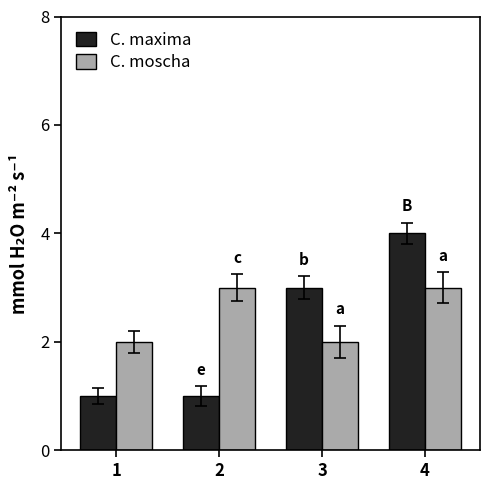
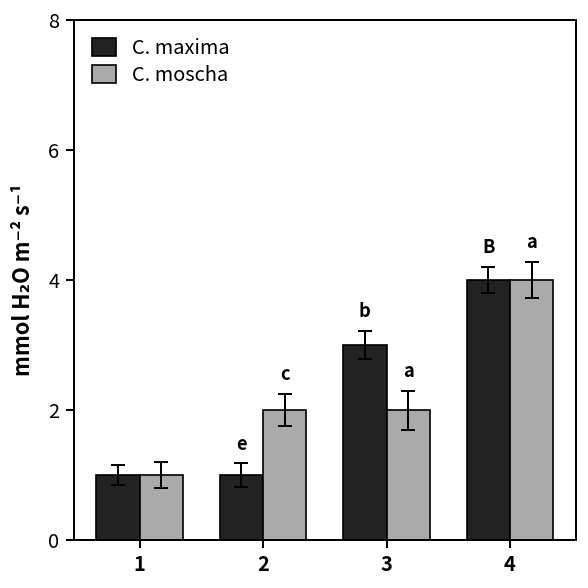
  {
    "C. maxima": {
      "1": 1,
      "2": 1,
      "3": 3,
      "4": 4
    },
    "C. moscha": {
-     "1": 2,
-     "2": 3,
+     "1": 1,
+     "2": 2,
      "3": 2,
-     "4": 3
+     "4": 4
    }
  }
